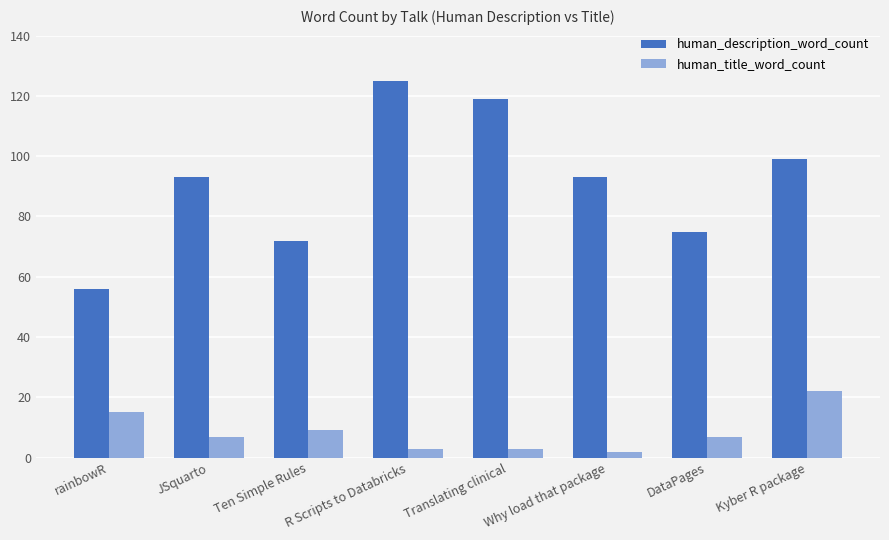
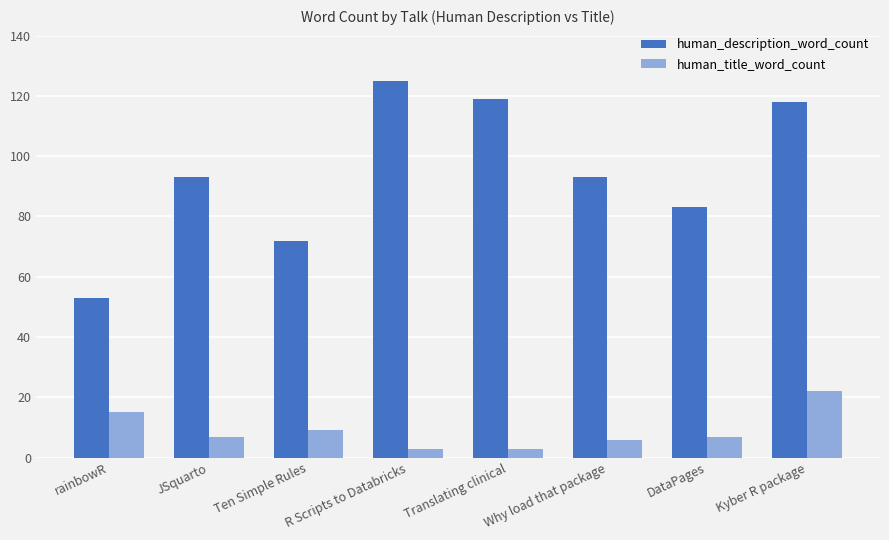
  {
    "human_description_word_count": {
-     "rainbowR": 56,
+     "rainbowR": 53,
      "JSquarto": 93,
      "Ten Simple Rules": 72,
      "R Scripts to Databricks": 125,
      "Translating clinical": 119,
      "Why load that package": 93,
-     "DataPages": 75,
-     "Kyber R package": 99
+     "DataPages": 83,
+     "Kyber R package": 118
    },
    "human_title_word_count": {
      "rainbowR": 15,
      "JSquarto": 7,
      "Ten Simple Rules": 9,
      "R Scripts to Databricks": 3,
      "Translating clinical": 3,
-     "Why load that package": 2,
+     "Why load that package": 6,
      "DataPages": 7,
      "Kyber R package": 22
    }
  }
